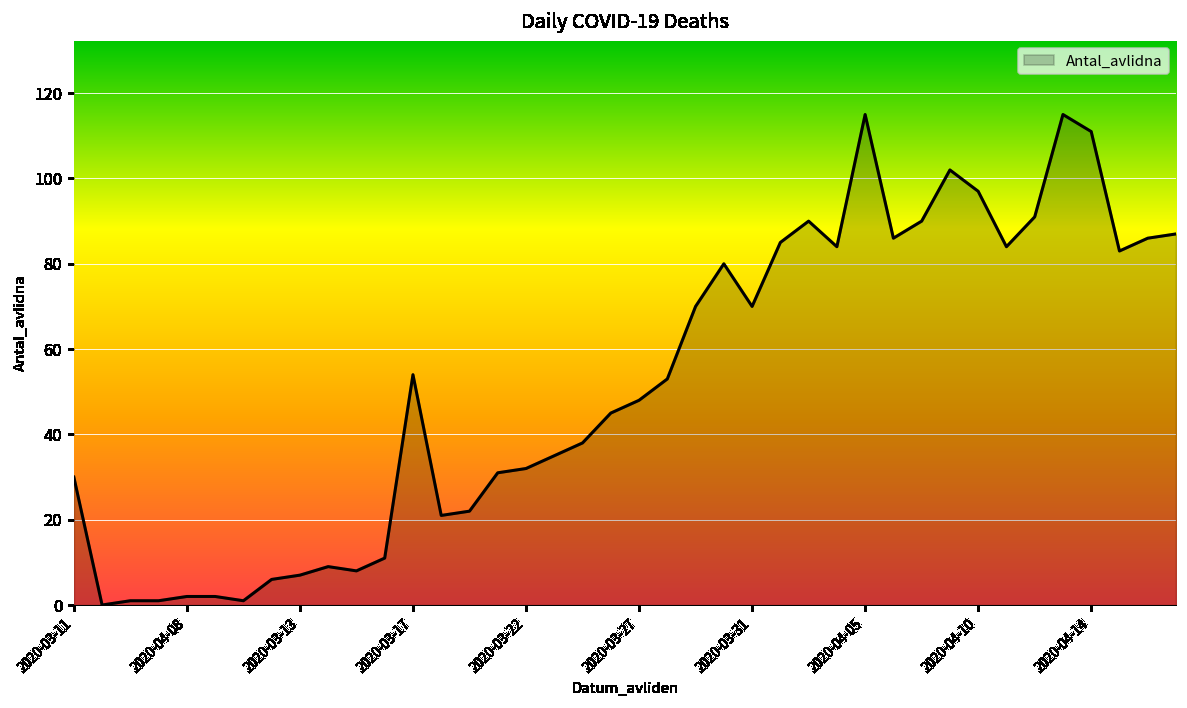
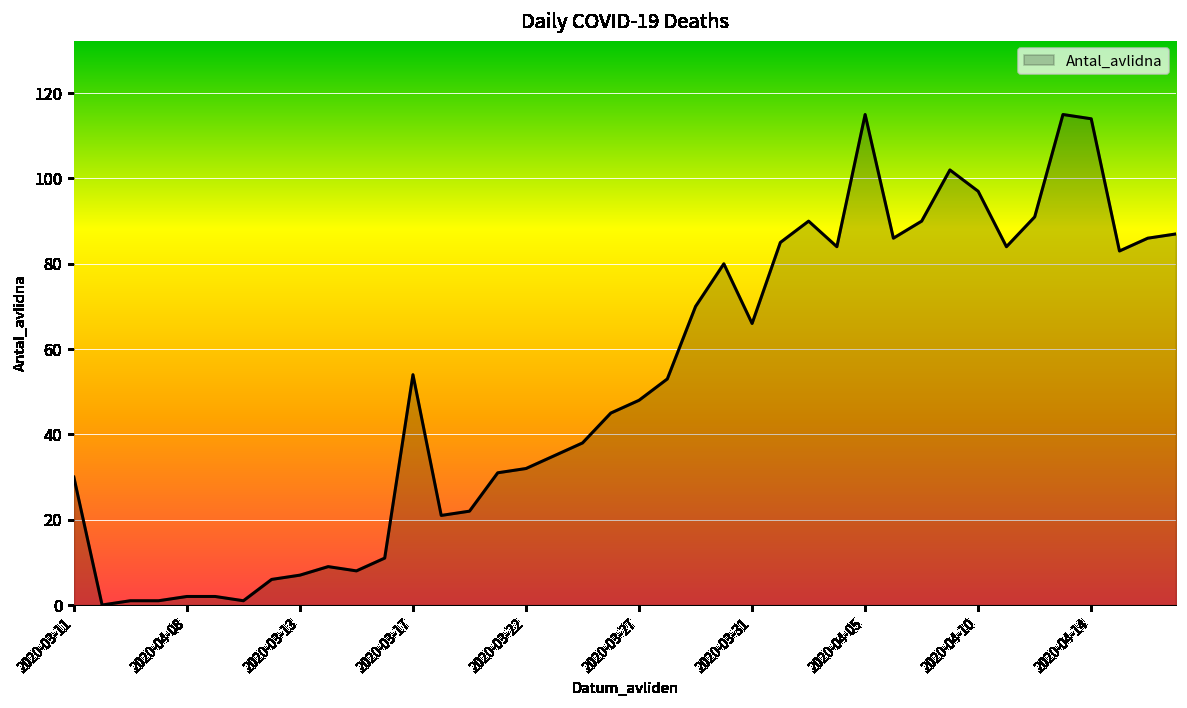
  {
    "2020-03-11": 30,
    "2020-04-08": 2,
    "2020-03-13": 7,
    "2020-03-17": 54,
    "2020-03-22": 32,
    "2020-03-27": 48,
-   "2020-03-31": 70,
+   "2020-03-31": 66,
    "2020-04-05": 115,
    "2020-04-10": 97,
-   "2020-04-14": 111
+   "2020-04-14": 114
  }
